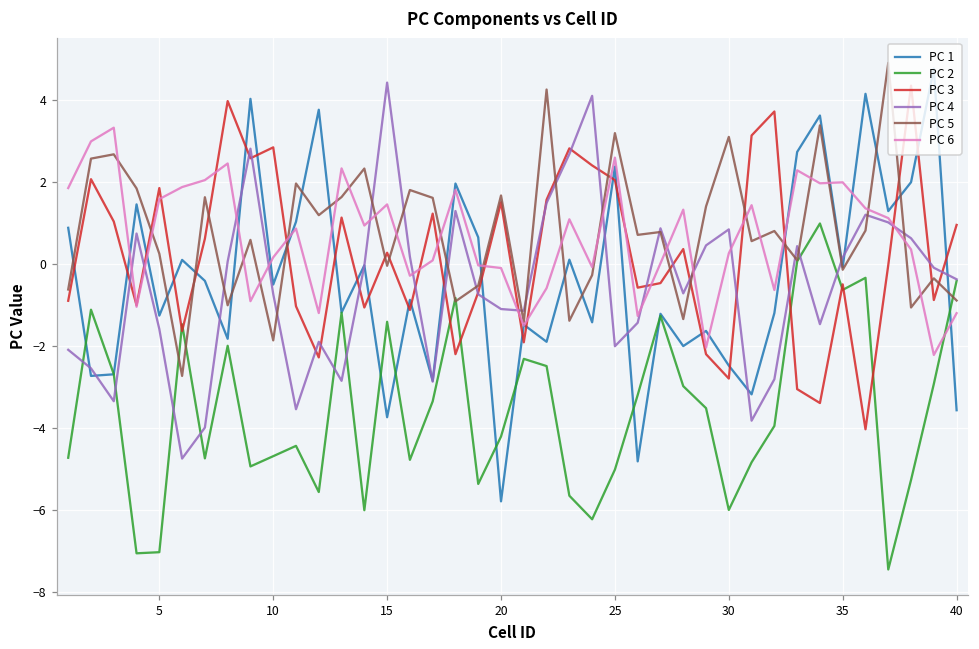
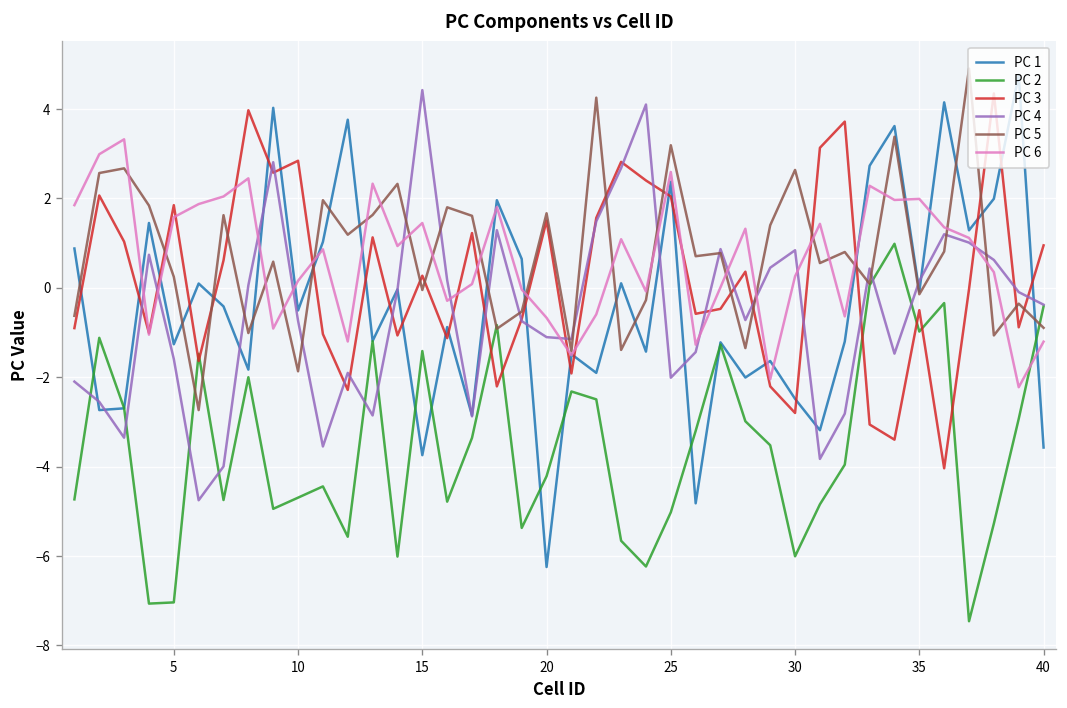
  {
    "PC 1": {
      "5": -1.3,
      "10": -0.5,
      "15": -3.7,
-     "20": -5.8,
+     "20": -6.2,
      "25": 2.4,
      "30": -2.5,
      "40": -3.6
    },
    "PC 2": {
      "5": -7.0,
      "10": -4.7,
      "15": -1.4,
      "20": -4.2,
      "25": -5.0,
      "30": -6.0,
-     "35": -0.6
+     "35": -1.0
    },
    "PC 3": {
      "5": 1.9,
      "10": 2.8,
      "15": 0.3,
      "20": 1.5,
      "25": 2.0,
      "30": -2.8,
      "35": -0.5,
      "40": 1.0
    },
    "PC 4": {
      "5": -1.6,
      "10": -0.7,
      "15": 4.4,
      "20": -1.1,
      "25": -2.0,
      "30": 0.8,
      "35": 0.2
    },
    "PC 5": {
      "5": 0.2,
      "10": -1.9,
      "15": 0.0,
      "20": 1.7,
      "25": 3.2,
-     "30": 3.1,
+     "30": 2.6,
      "40": -0.9
    },
    "PC 6": {
      "5": 1.6,
      "10": 0.2,
      "15": 1.5,
-     "20": -0.1,
+     "20": -0.7,
      "25": 2.6,
      "30": 0.3,
      "35": 2.0,
      "40": -1.2
    }
  }
